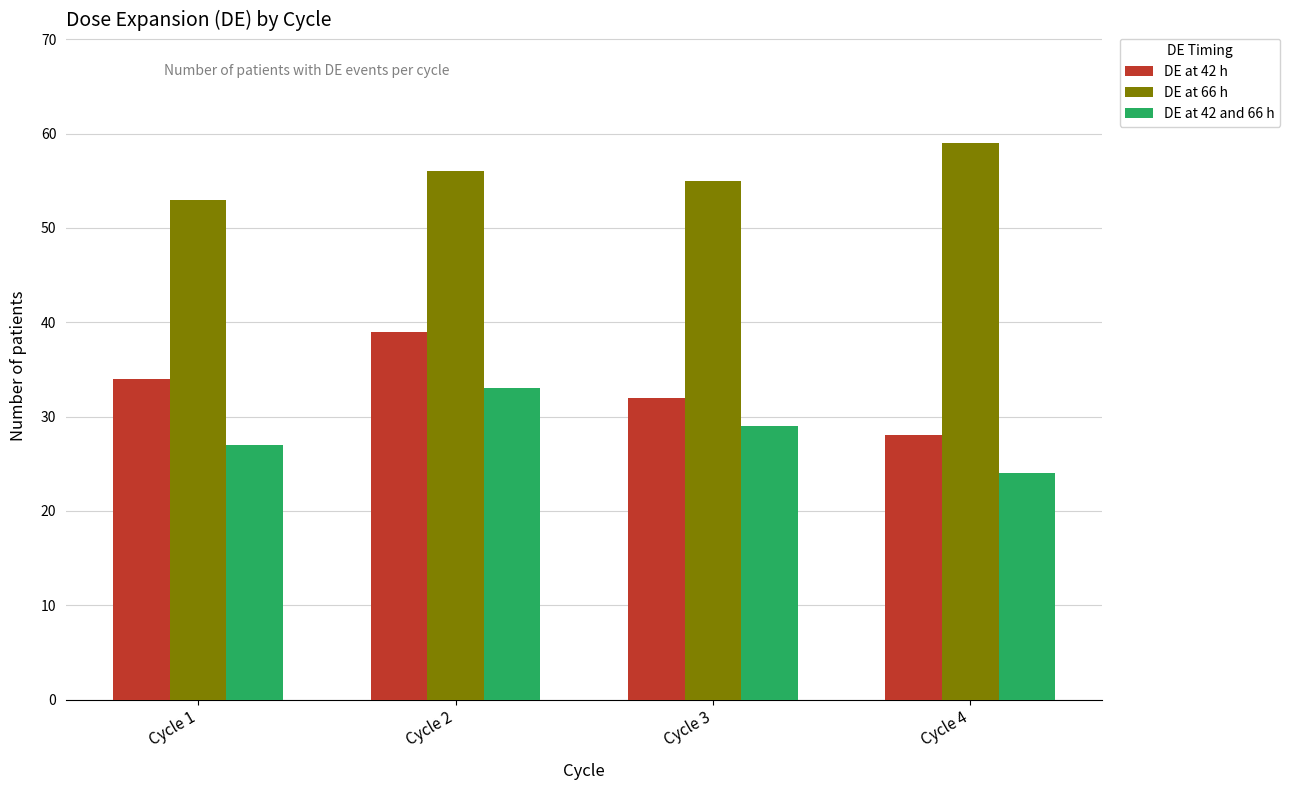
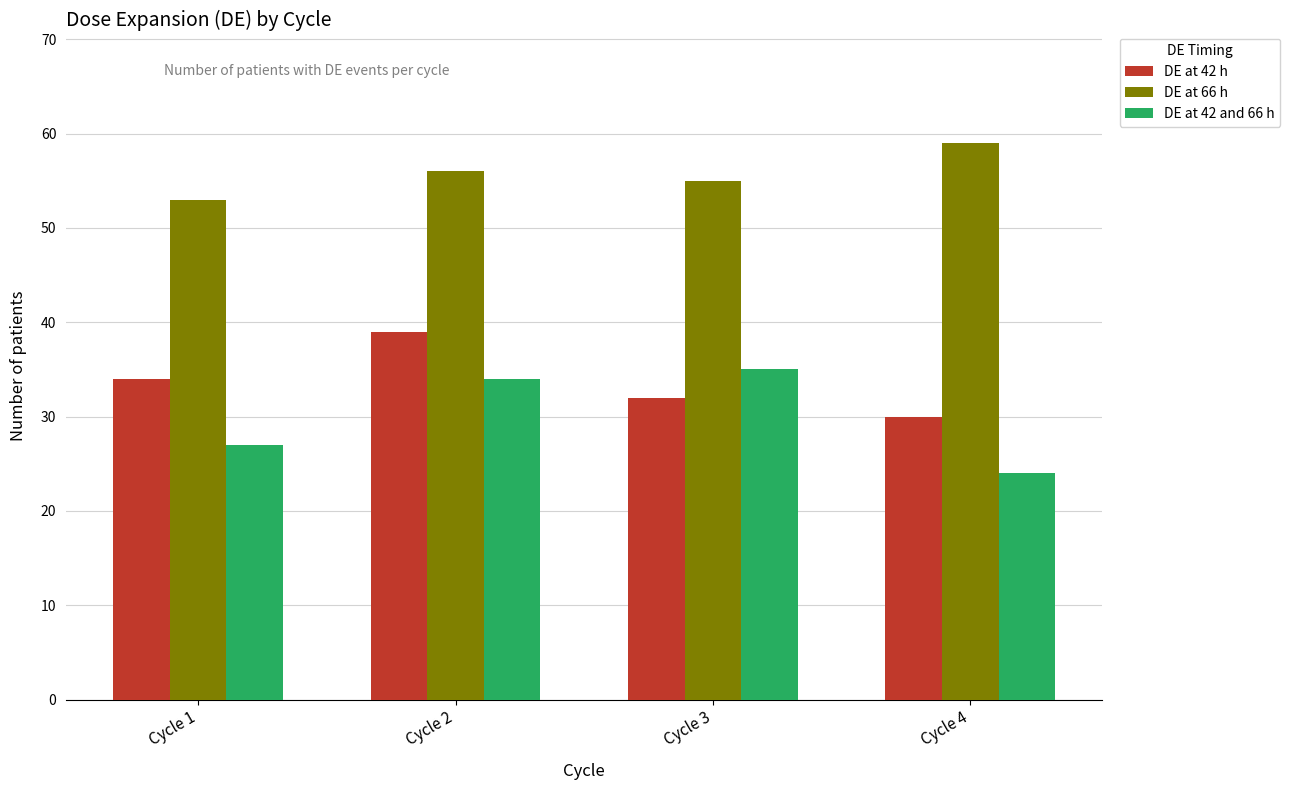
  {
    "DE at 42 h": {
      "Cycle 1": 34,
      "Cycle 2": 39,
      "Cycle 3": 32,
-     "Cycle 4": 28
+     "Cycle 4": 30
    },
    "DE at 66 h": {
      "Cycle 1": 53,
      "Cycle 2": 56,
      "Cycle 3": 55,
      "Cycle 4": 59
    },
    "DE at 42 and 66 h": {
      "Cycle 1": 27,
-     "Cycle 2": 33,
-     "Cycle 3": 29,
+     "Cycle 2": 34,
+     "Cycle 3": 35,
      "Cycle 4": 24
    }
  }
